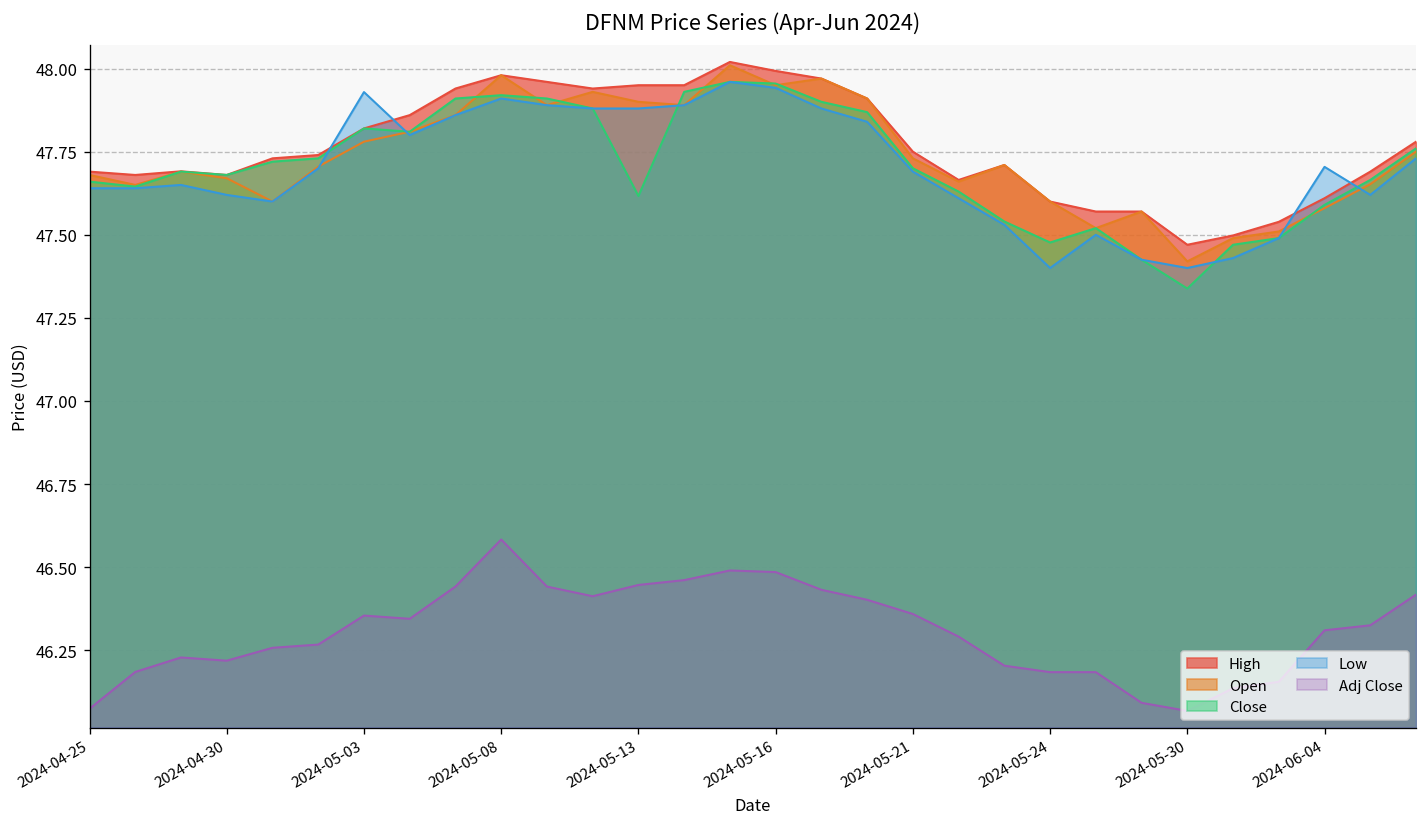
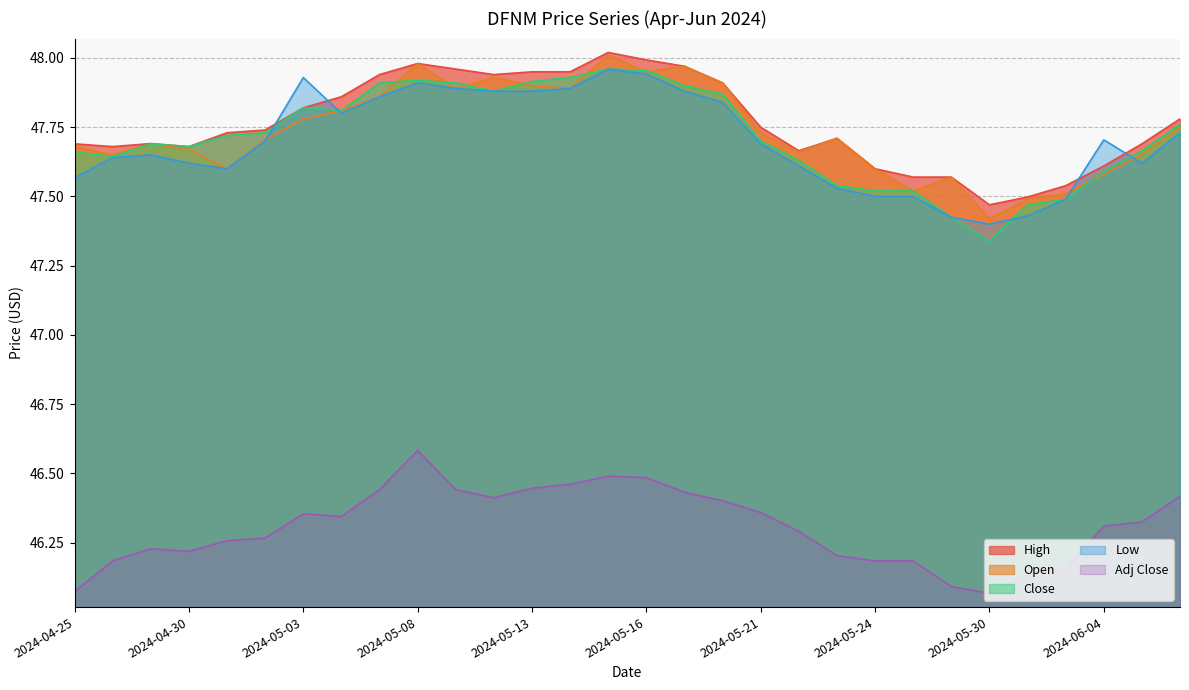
  {
    "Close": {
      "2024-04-25": 47.66,
      "2024-05-08": 47.92,
-     "2024-05-13": 47.62,
+     "2024-05-13": 47.92,
      "2024-05-21": 47.70,
-     "2024-05-24": 47.48,
+     "2024-05-24": 47.52,
      "2024-05-30": 47.34,
      "2024-06-04": 47.59
    },
    "Low": {
-     "2024-04-25": 47.64,
+     "2024-04-25": 47.57,
      "2024-04-30": 47.62,
      "2024-05-03": 47.93,
      "2024-05-08": 47.91,
      "2024-05-13": 47.88,
      "2024-05-21": 47.69,
-     "2024-05-24": 47.4,
+     "2024-05-24": 47.5,
      "2024-05-30": 47.40,
      "2024-06-04": 47.70
    },
    "Adj Close": {
      "2024-04-25": 46.07,
      "2024-04-30": 46.22,
      "2024-05-03": 46.35,
      "2024-05-08": 46.58,
      "2024-05-13": 46.45,
      "2024-05-16": 46.49,
      "2024-05-21": 46.36,
      "2024-05-24": 46.18,
      "2024-06-04": 46.31
    }
  }
